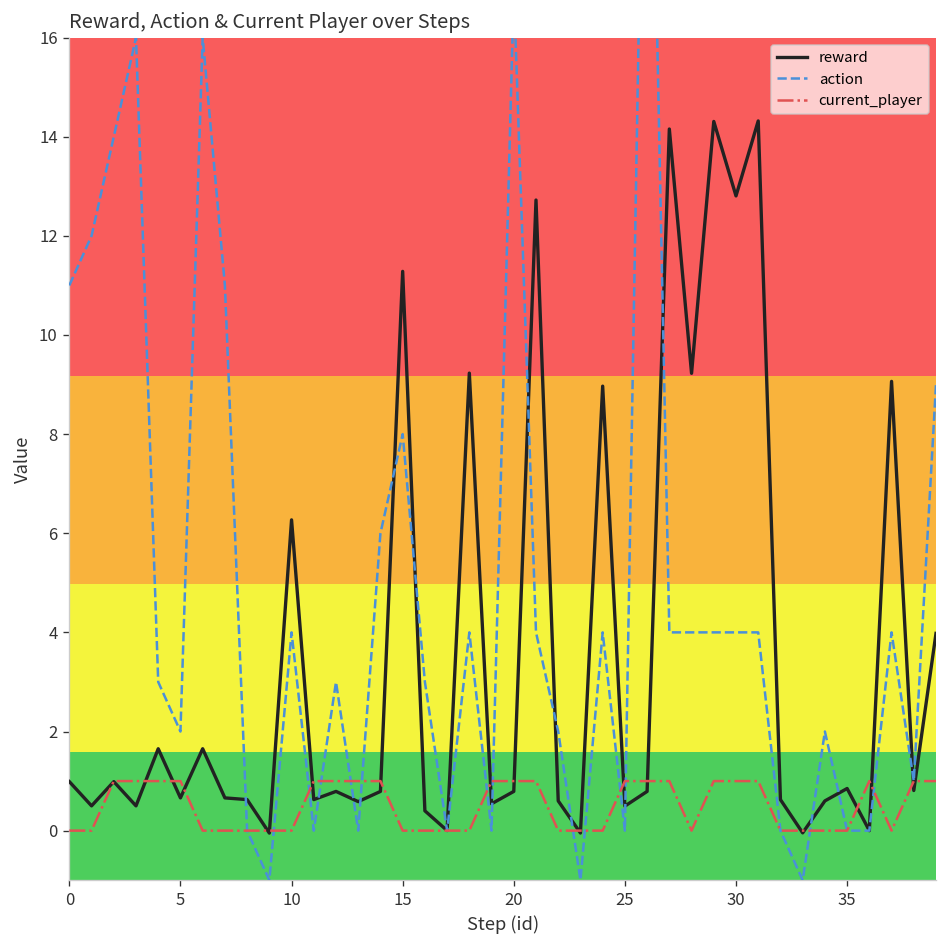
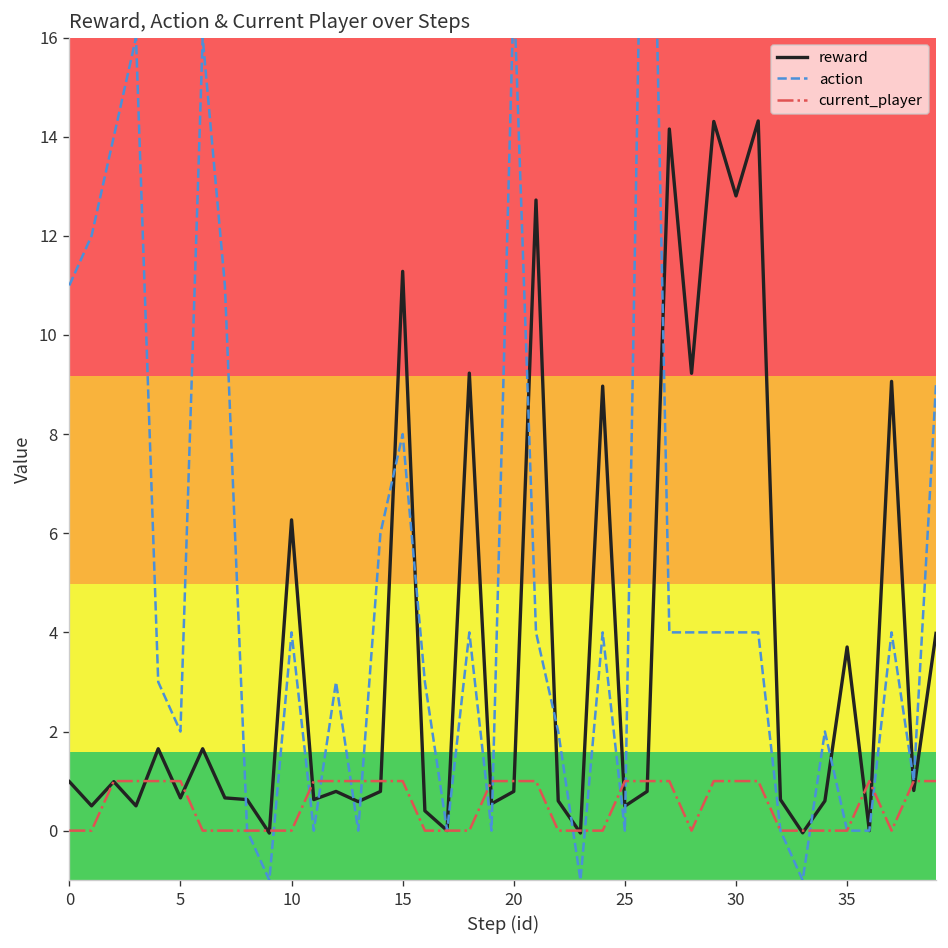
  {
    "reward": {
      "0": 1.0,
      "5": 0.7,
      "10": 6.3,
      "15": 11.3,
      "20": 0.8,
      "25": 0.5,
      "30": 12.8,
-     "35": 0.9
+     "35": 3.7
    },
    "action": {
      "0": 11.0,
      "5": 2.0,
      "10": 4.0,
      "15": 8.0,
      "25": 0.0,
      "30": 4.0
    },
    "current_player": {
      "0": 0,
      "5": 1,
      "10": 0,
-     "15": 0,
+     "15": 1,
      "20": 1,
      "25": 1,
      "30": 1
    }
  }
